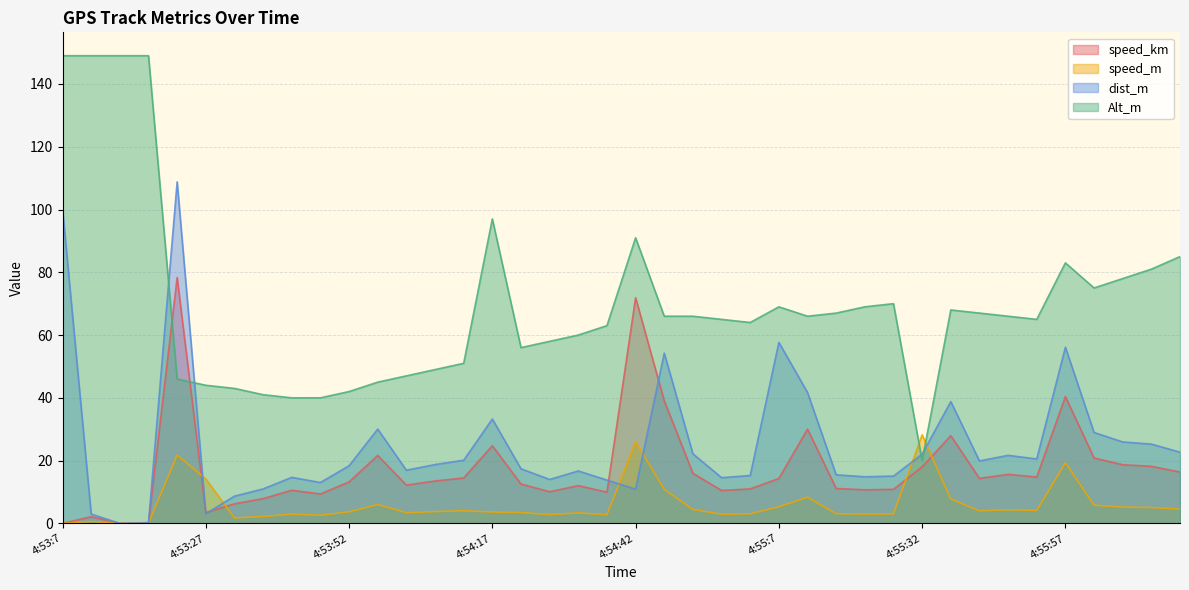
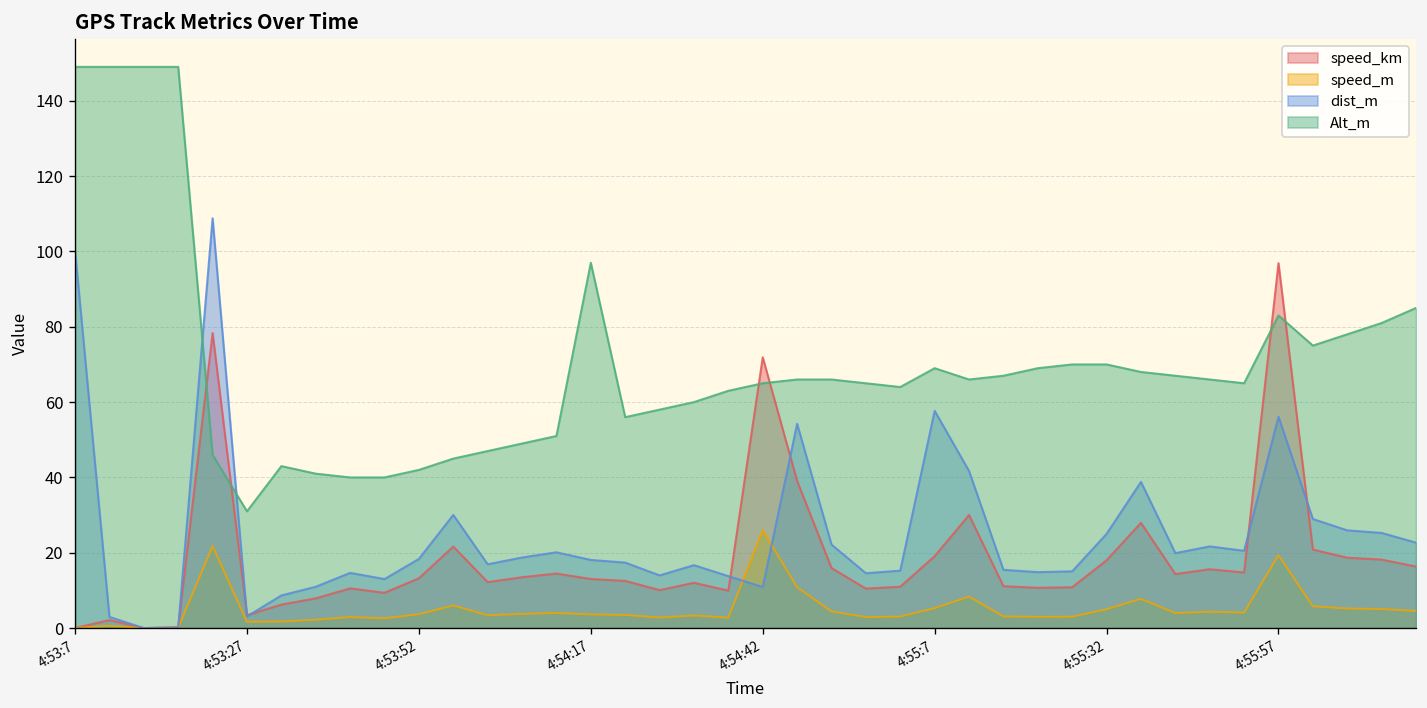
  {
    "speed_km": {
      "4:53:52": 13,
-     "4:54:17": 25,
+     "4:54:17": 13,
      "4:54:42": 72,
-     "4:55:7": 14,
+     "4:55:7": 19,
      "4:55:32": 18,
-     "4:55:57": 40
+     "4:55:57": 97
    },
    "speed_m": {
-     "4:53:27": 14,
+     "4:53:27": 2,
      "4:53:52": 4,
      "4:54:17": 4,
      "4:54:42": 26,
      "4:55:7": 5,
-     "4:55:32": 28,
+     "4:55:32": 5,
      "4:55:57": 19
    },
    "dist_m": {
      "4:53:7": 100,
      "4:53:52": 18,
-     "4:54:17": 33,
+     "4:54:17": 18,
      "4:54:42": 11,
      "4:55:7": 58,
-     "4:55:32": 22,
+     "4:55:32": 25,
      "4:55:57": 56
    },
    "Alt_m": {
      "4:53:7": 149,
-     "4:53:27": 44,
+     "4:53:27": 31,
      "4:53:52": 42,
      "4:54:17": 97,
-     "4:54:42": 91,
+     "4:54:42": 65,
      "4:55:7": 69,
-     "4:55:32": 20,
+     "4:55:32": 70,
      "4:55:57": 83
    }
  }
